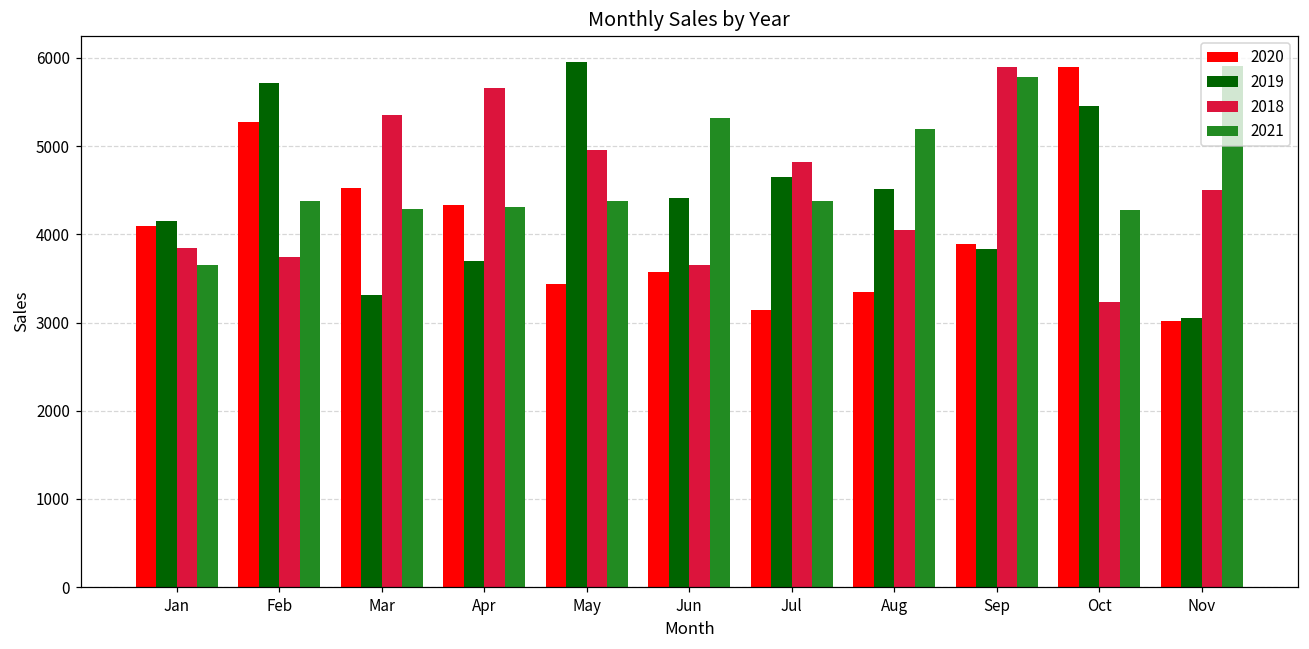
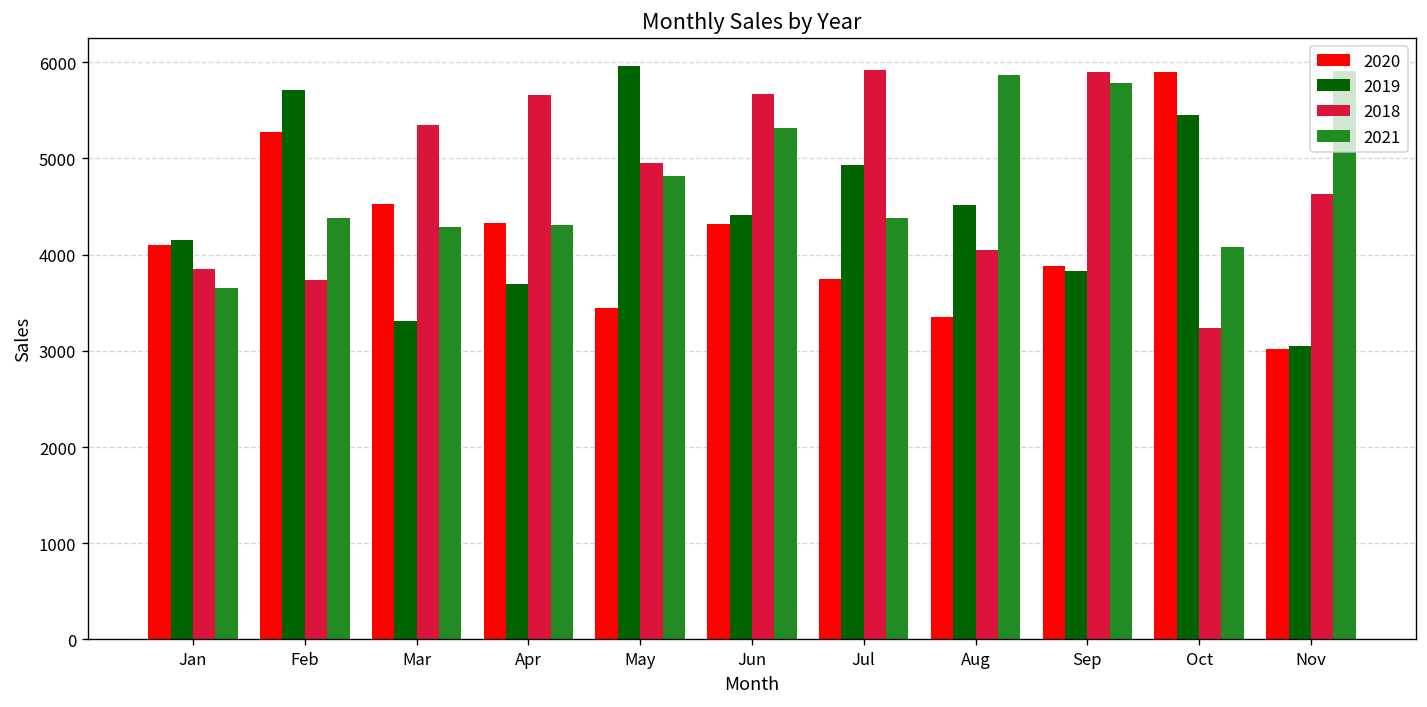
  {
    "2020": {
      "Jan": 4100,
      "Feb": 5300,
      "Mar": 4500,
      "Apr": 4300,
      "May": 3400,
-     "Jun": 3600,
-     "Jul": 3100,
+     "Jun": 4300,
+     "Jul": 3800,
      "Aug": 3300,
      "Sep": 3900,
      "Oct": 5900,
      "Nov": 3000
    },
    "2019": {
      "Jan": 4200,
      "Feb": 5700,
      "Mar": 3300,
      "Apr": 3700,
      "May": 6000,
      "Jun": 4400,
-     "Jul": 4700,
+     "Jul": 4900,
      "Aug": 4500,
      "Sep": 3800,
      "Oct": 5500,
      "Nov": 3100
    },
    "2018": {
      "Jan": 3800,
      "Feb": 3700,
      "Mar": 5400,
      "Apr": 5700,
      "May": 5000,
-     "Jun": 3600,
-     "Jul": 4800,
+     "Jun": 5700,
+     "Jul": 5900,
      "Aug": 4000,
      "Sep": 5900,
      "Oct": 3200,
-     "Nov": 4500
+     "Nov": 4600
    },
    "2021": {
      "Jan": 3700,
      "Feb": 4400,
      "Mar": 4300,
      "Apr": 4300,
-     "May": 4400,
+     "May": 4800,
      "Jun": 5300,
      "Jul": 4400,
-     "Aug": 5200,
+     "Aug": 5900,
      "Sep": 5800,
-     "Oct": 4300
+     "Oct": 4100
    }
  }
